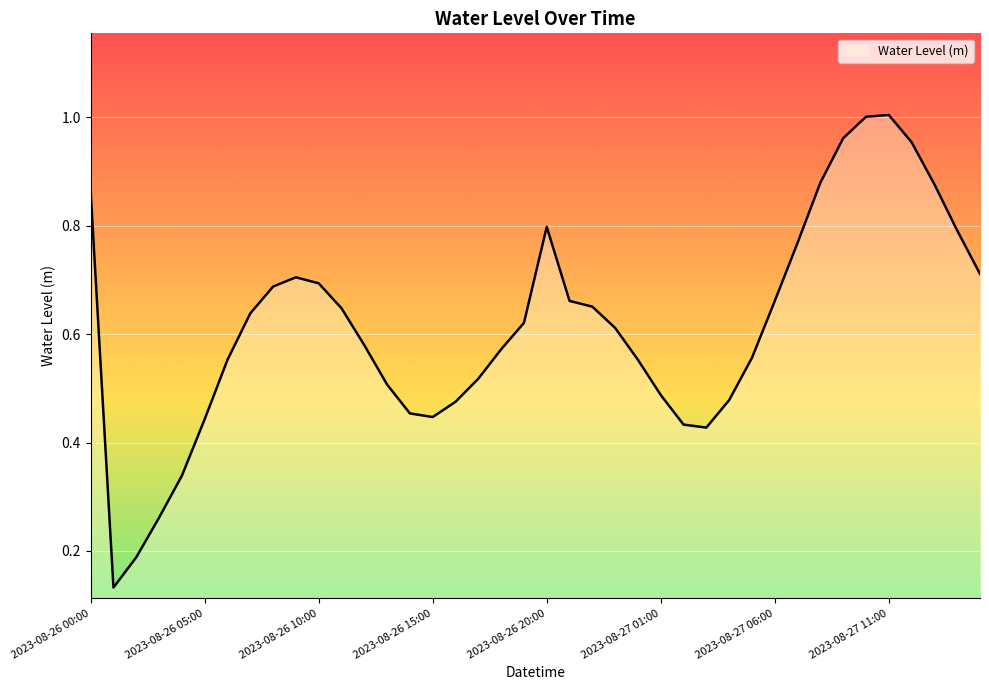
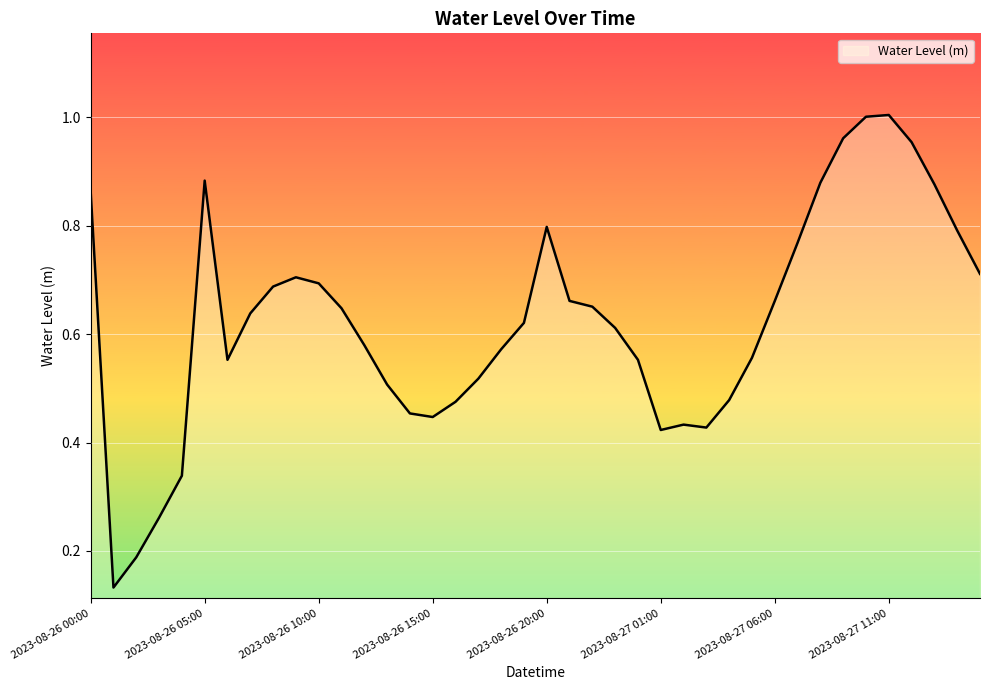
  {
    "2023-08-26 00:00": 0.86,
-   "2023-08-26 05:00": 0.44,
+   "2023-08-26 05:00": 0.88,
    "2023-08-26 10:00": 0.69,
    "2023-08-26 15:00": 0.45,
    "2023-08-26 20:00": 0.80,
-   "2023-08-27 01:00": 0.49,
+   "2023-08-27 01:00": 0.42,
    "2023-08-27 06:00": 0.66,
    "2023-08-27 11:00": 1.00
  }
